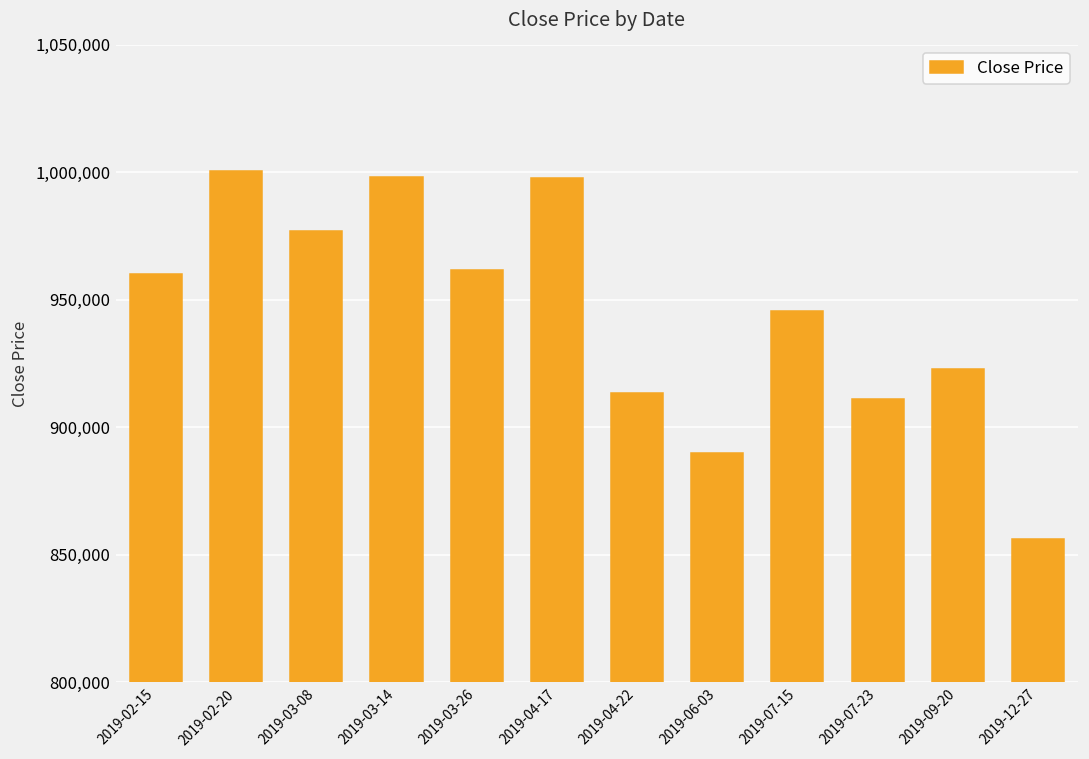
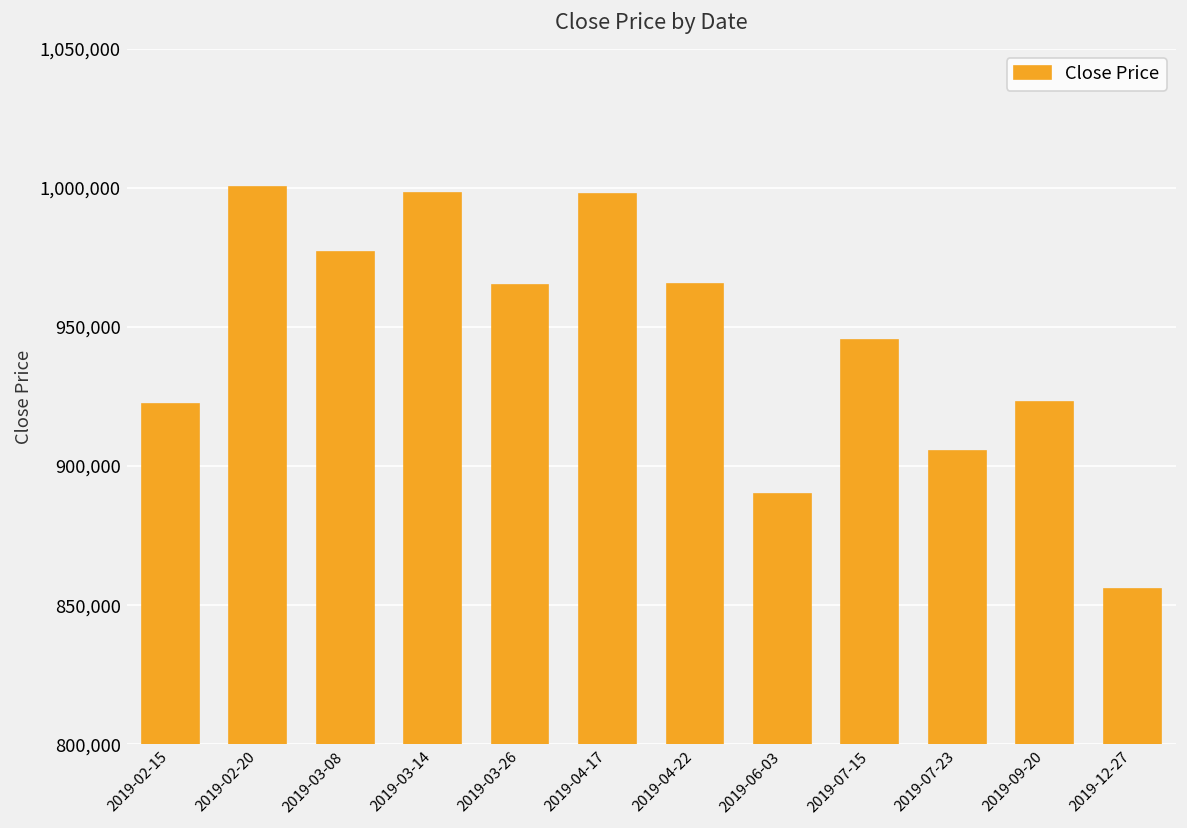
  {
-   "2019-02-15": "960,000",
+   "2019-02-15": "922,000",
    "2019-02-20": "1,001,000",
    "2019-03-08": "977,000",
    "2019-03-14": "998,000",
-   "2019-03-26": "962,000",
+   "2019-03-26": "965,000",
    "2019-04-17": "998,000",
-   "2019-04-22": "913,000",
+   "2019-04-22": "966,000",
    "2019-06-03": "890,000",
    "2019-07-15": "945,000",
-   "2019-07-23": "911,000",
+   "2019-07-23": "906,000",
    "2019-09-20": "923,000",
    "2019-12-27": "856,000"
  }
